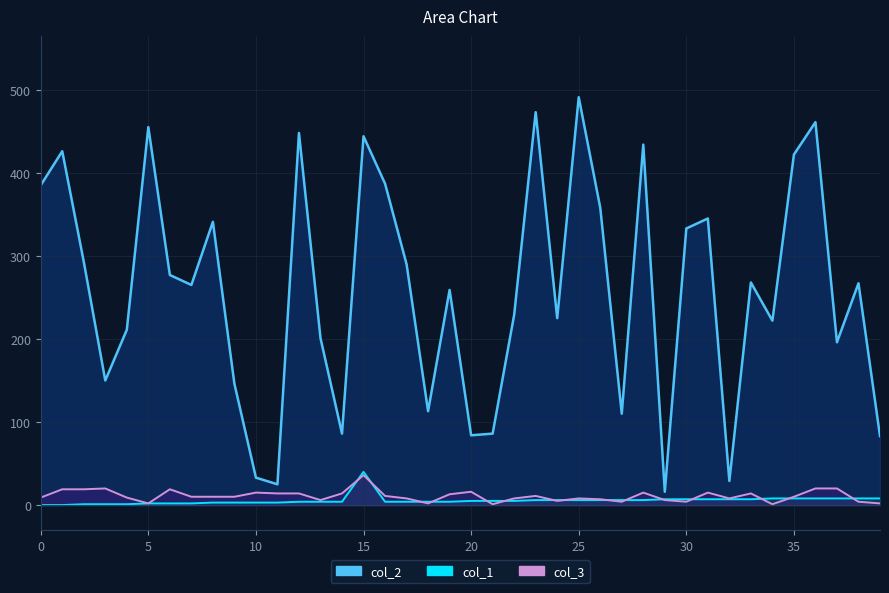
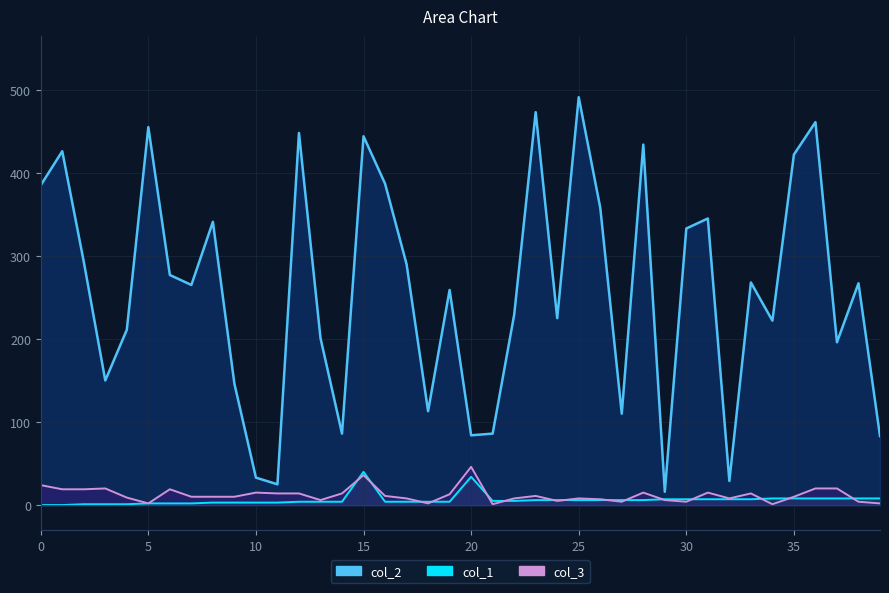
  {
    "col_2": {
      "0": 390,
      "5": 460,
      "10": 30,
      "15": 440,
      "20": 80,
      "25": 490,
      "30": 330,
      "35": 420
    },
    "col_1": {
      "0": 0,
      "10": 0,
      "15": 40,
-     "20": 10
+     "20": 30
    },
    "col_3": {
-     "0": 10,
+     "0": 20,
      "10": 20,
      "15": 40,
-     "20": 20
+     "20": 50
    }
  }
